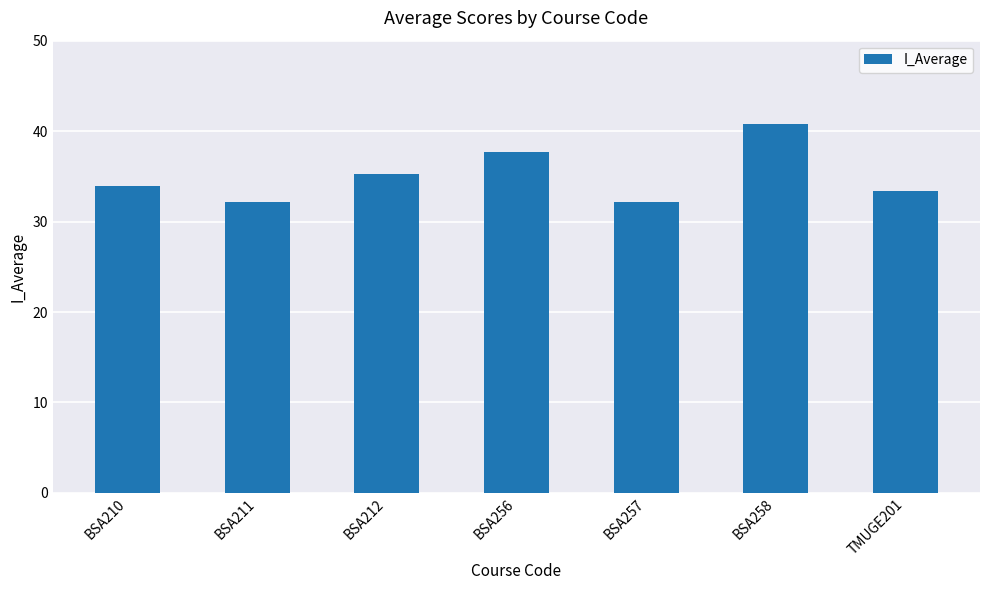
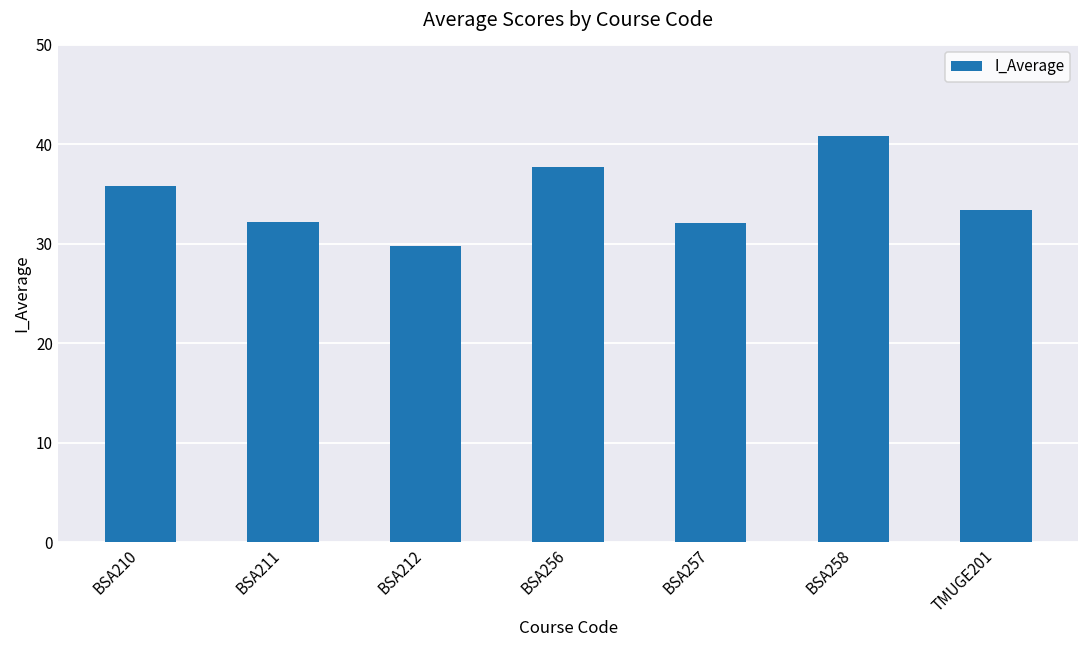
  {
-   "BSA210": 34,
+   "BSA210": 36,
    "BSA211": 32,
-   "BSA212": 35,
+   "BSA212": 30,
    "BSA256": 38,
    "BSA257": 32,
    "BSA258": 41,
    "TMUGE201": 33
  }
